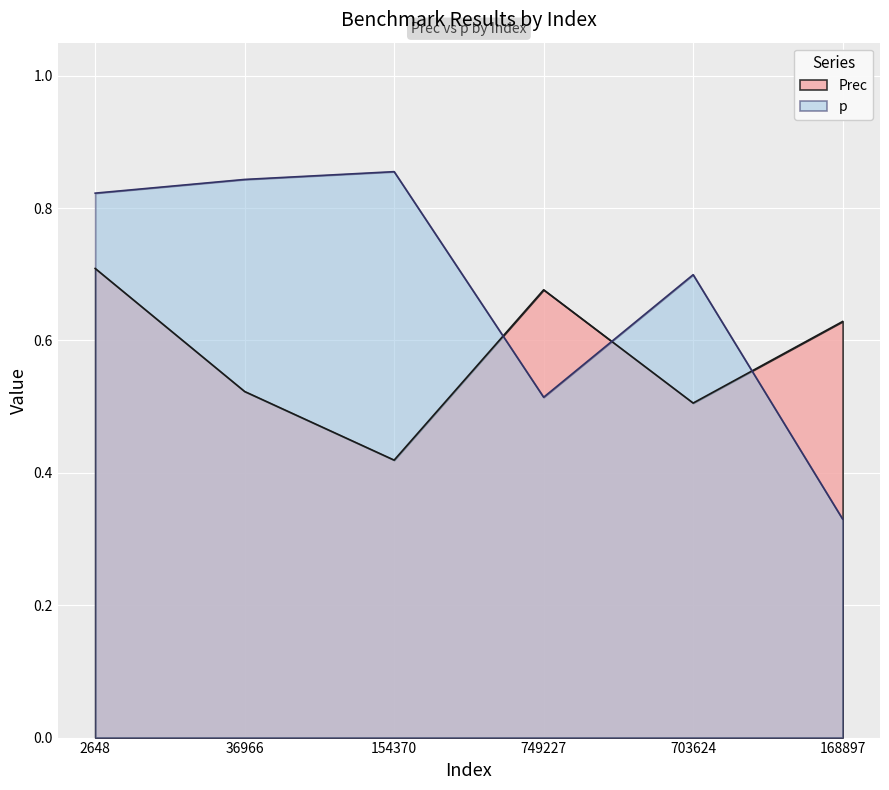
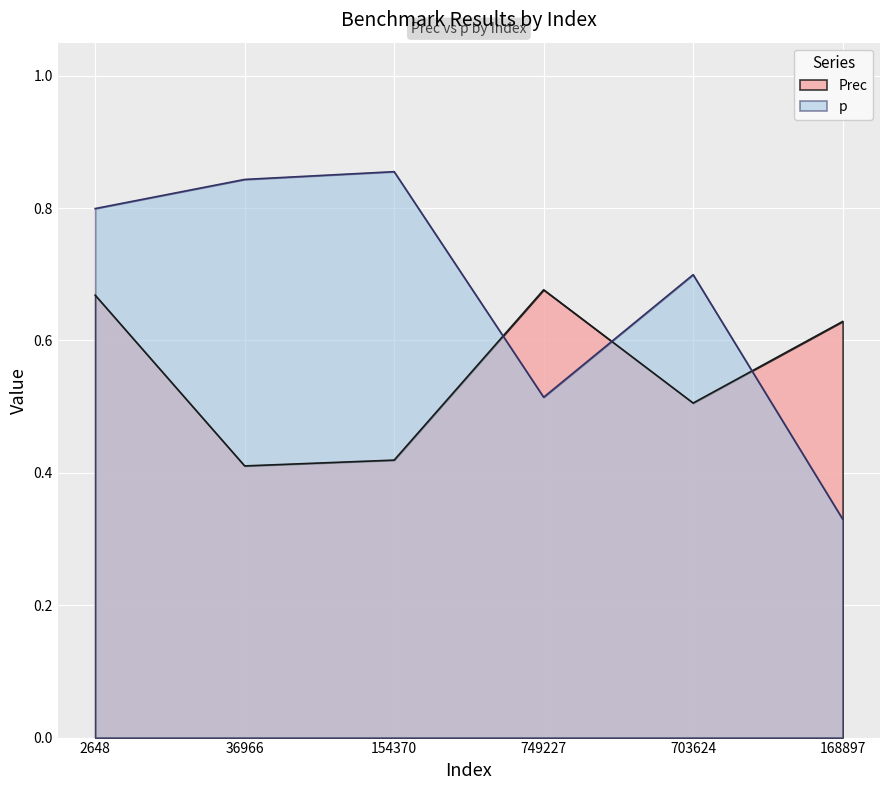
  {
    "Prec": {
-     "2648": 0.71,
-     "36966": 0.52,
+     "2648": 0.67,
+     "36966": 0.41,
      "154370": 0.42,
      "749227": 0.68,
      "703624": 0.51,
      "168897": 0.63
    },
    "p": {
-     "2648": 0.82,
+     "2648": 0.80,
      "36966": 0.84,
      "154370": 0.86,
      "749227": 0.51,
      "703624": 0.70,
      "168897": 0.33
    }
  }
